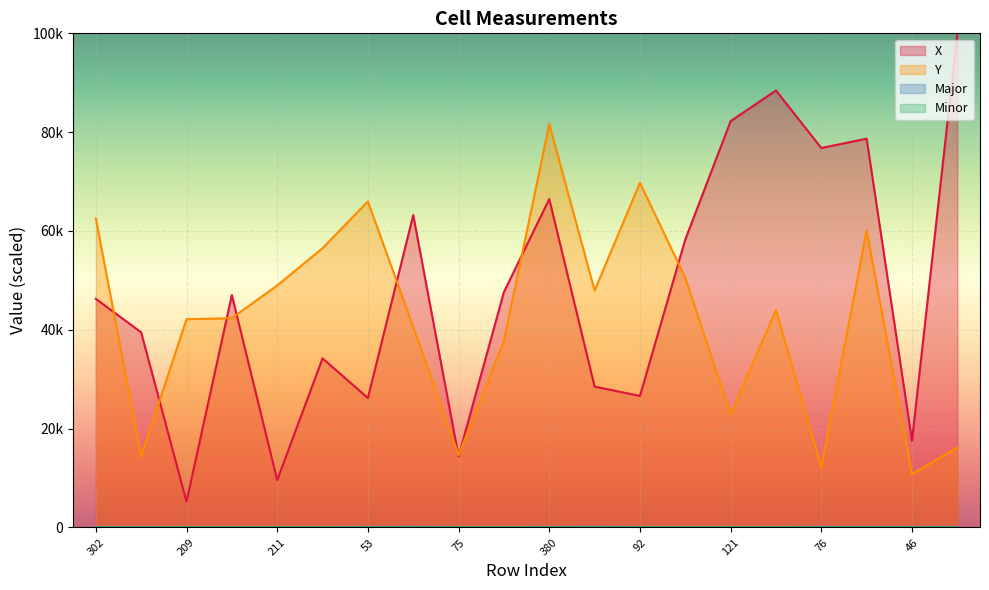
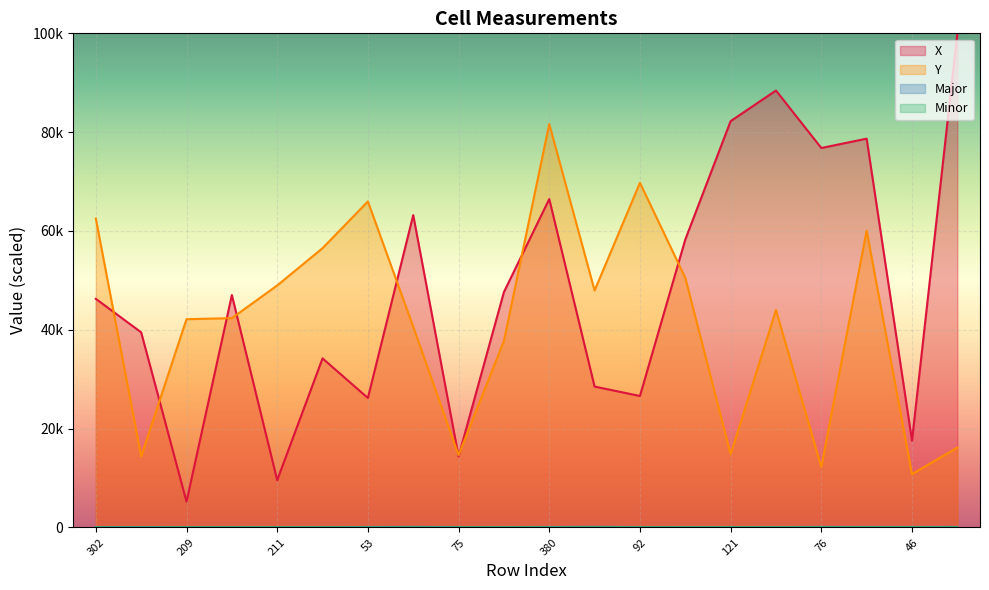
  {
    "X": {
      "302": 46000,
      "209": 5000,
      "211": 10000,
      "53": 26000,
      "380": 66000,
      "92": 27000,
      "121": 82000,
      "76": 77000,
      "46": 18000
    },
    "Y": {
      "302": 63000,
      "209": 42000,
      "211": 49000,
      "53": 66000,
      "380": 82000,
      "92": 70000,
-     "121": 23000,
+     "121": 15000,
      "76": 12000,
      "46": 11000
    },
    "Minor": {
      "302": 0,
      "209": 0,
      "211": 0,
      "53": 0,
      "75": 0,
      "380": 0,
      "92": 0,
      "121": 0,
      "76": 0,
      "46": 0
    }
  }
